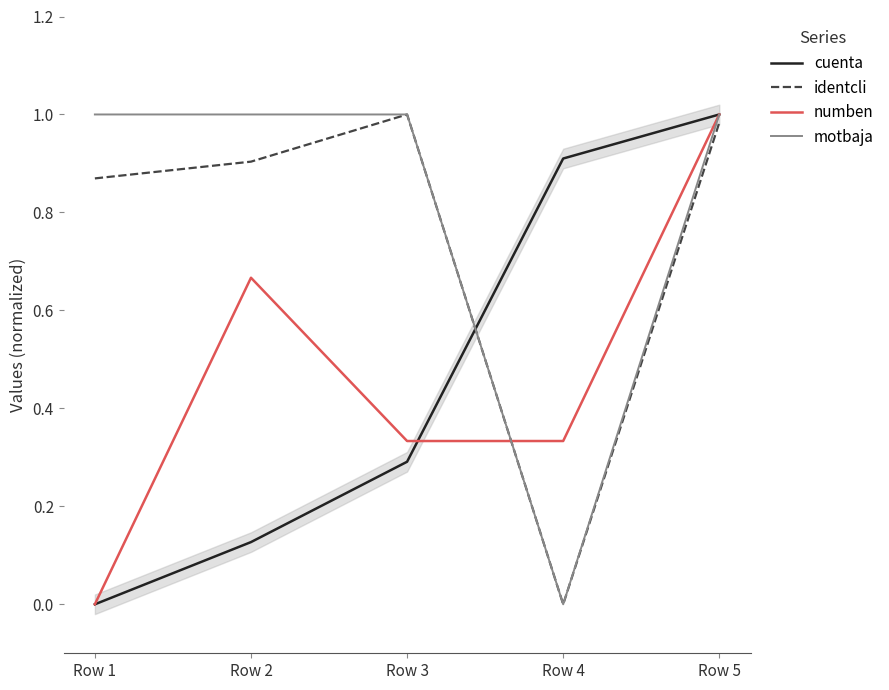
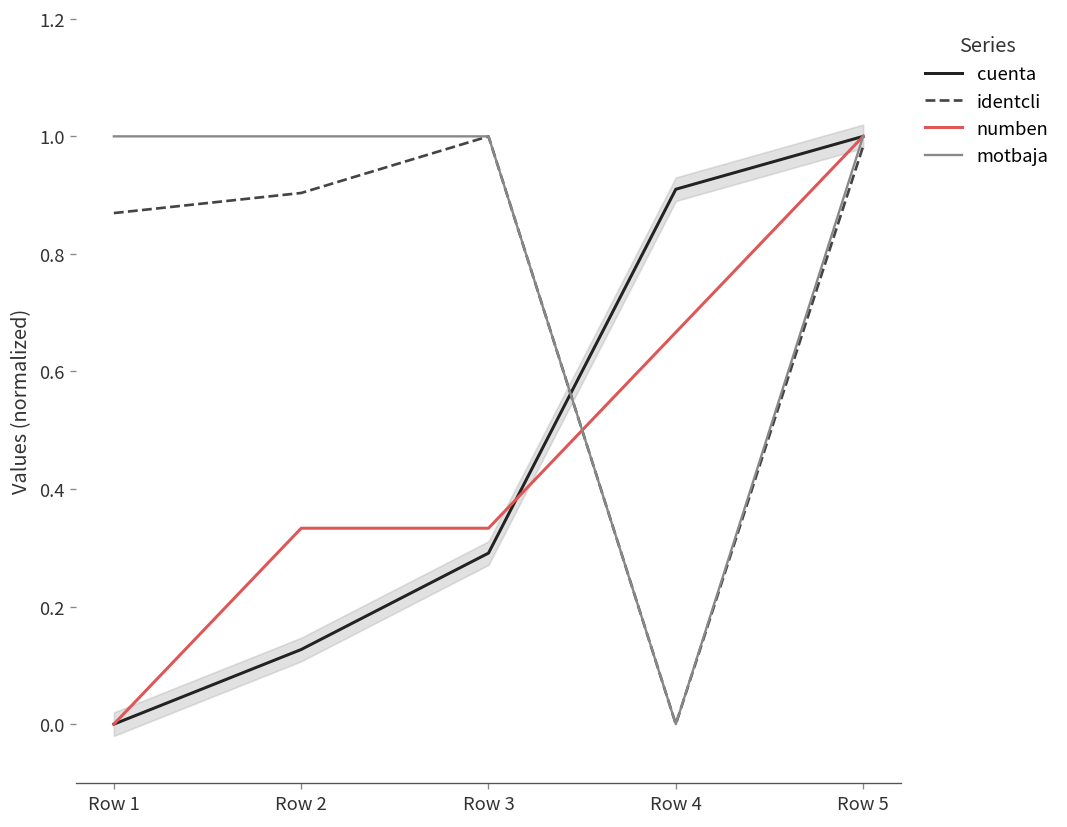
  {
    "numben": {
-     "Row 2": 0.67,
+     "Row 2": 0.33,
      "Row 3": 0.33,
-     "Row 4": 0.33
+     "Row 4": 0.67
    }
  }
